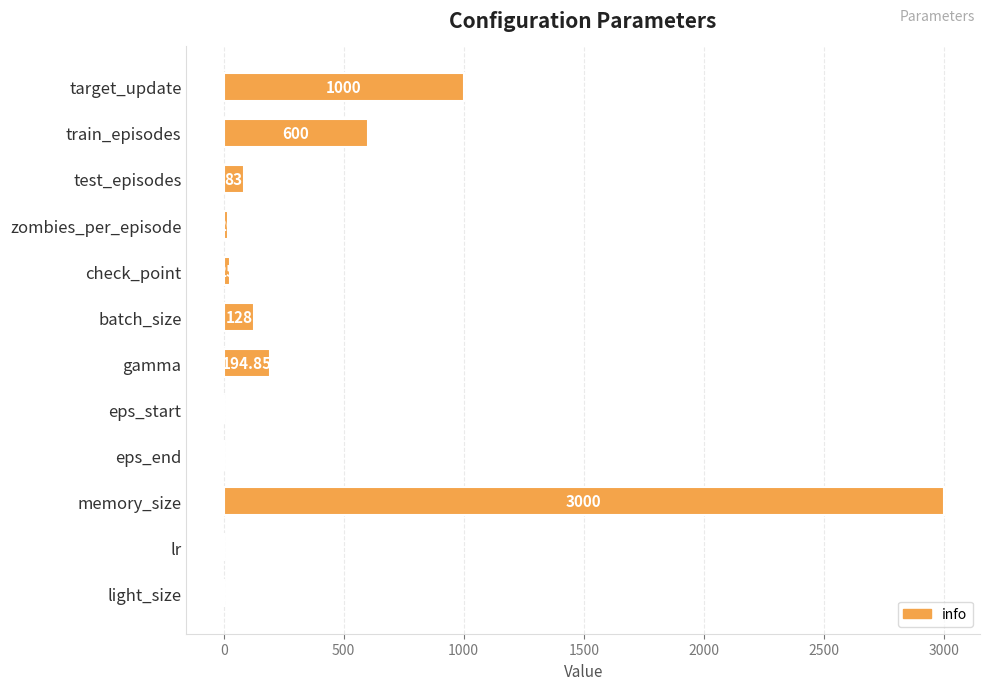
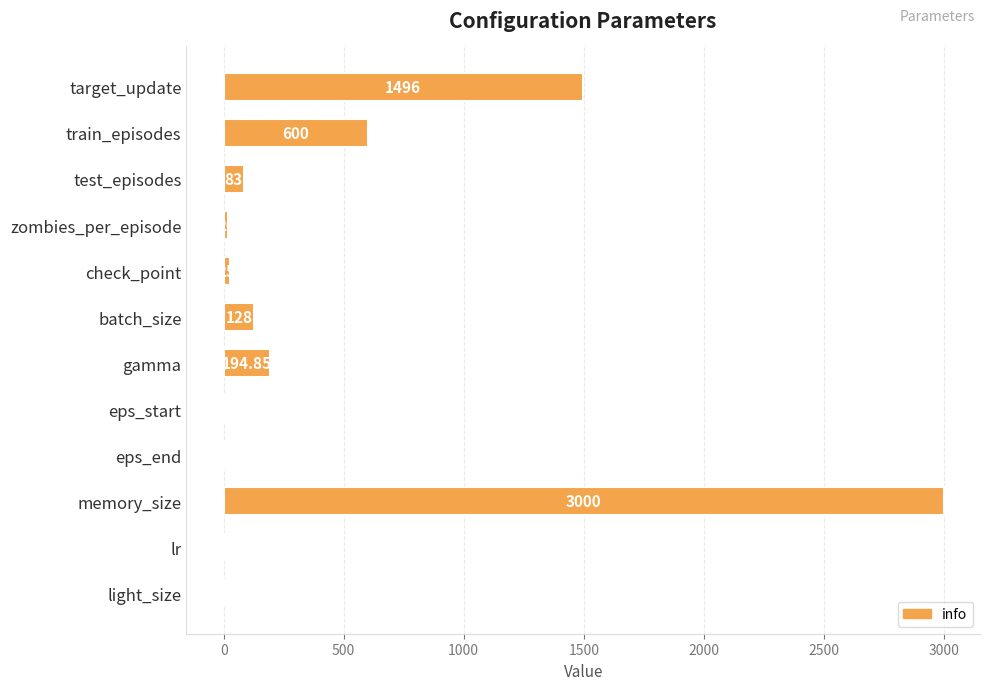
  {
-   "target_update": 1000,
+   "target_update": 1496,
    "train_episodes": 600,
    "test_episodes": 83,
    "batch_size": 128,
    "gamma": 194.85,
    "memory_size": 3000
  }
